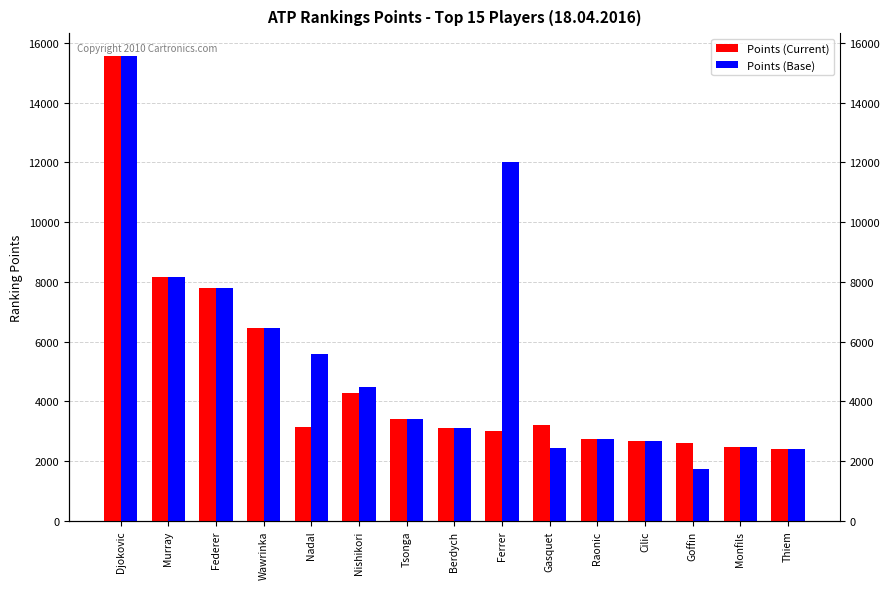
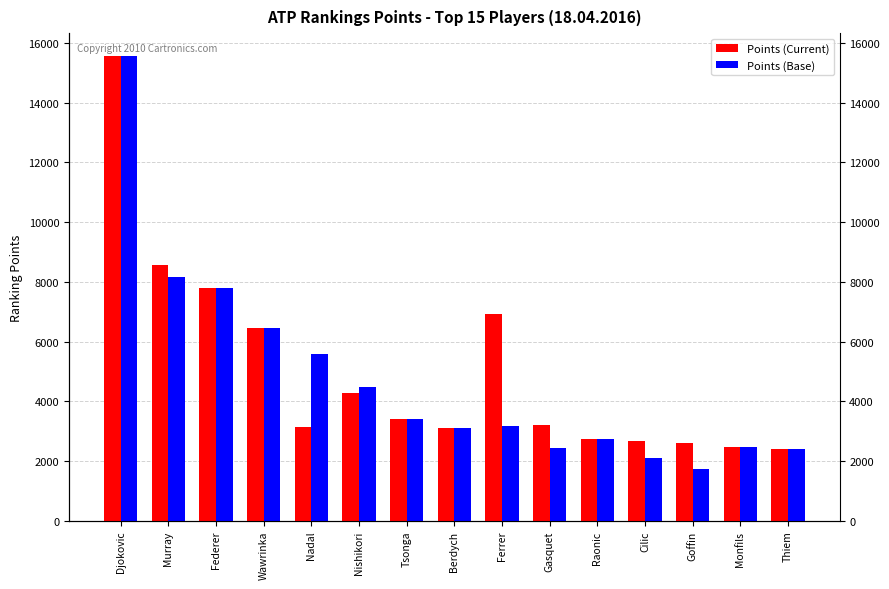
  {
    "Points (Current)": {
-     "Murray": 8200,
+     "Murray": 8600,
      "Federer": 7800,
      "Wawrinka": 6500,
      "Nadal": 3100,
      "Nishikori": 4300,
      "Tsonga": 3400,
      "Berdych": 3100,
-     "Ferrer": 3000,
+     "Ferrer": 6900,
      "Gasquet": 3200,
      "Raonic": 2700,
      "Cilic": 2700,
      "Goffin": 2600,
      "Monfils": 2500,
      "Thiem": 2400
    },
    "Points (Base)": {
      "Murray": 8200,
      "Federer": 7800,
      "Wawrinka": 6500,
      "Nadal": 5600,
      "Nishikori": 4500,
      "Tsonga": 3400,
      "Berdych": 3100,
-     "Ferrer": 12000,
+     "Ferrer": 3200,
      "Gasquet": 2500,
      "Raonic": 2700,
-     "Cilic": 2700,
+     "Cilic": 2100,
      "Goffin": 1700,
      "Monfils": 2500,
      "Thiem": 2400
    }
  }
